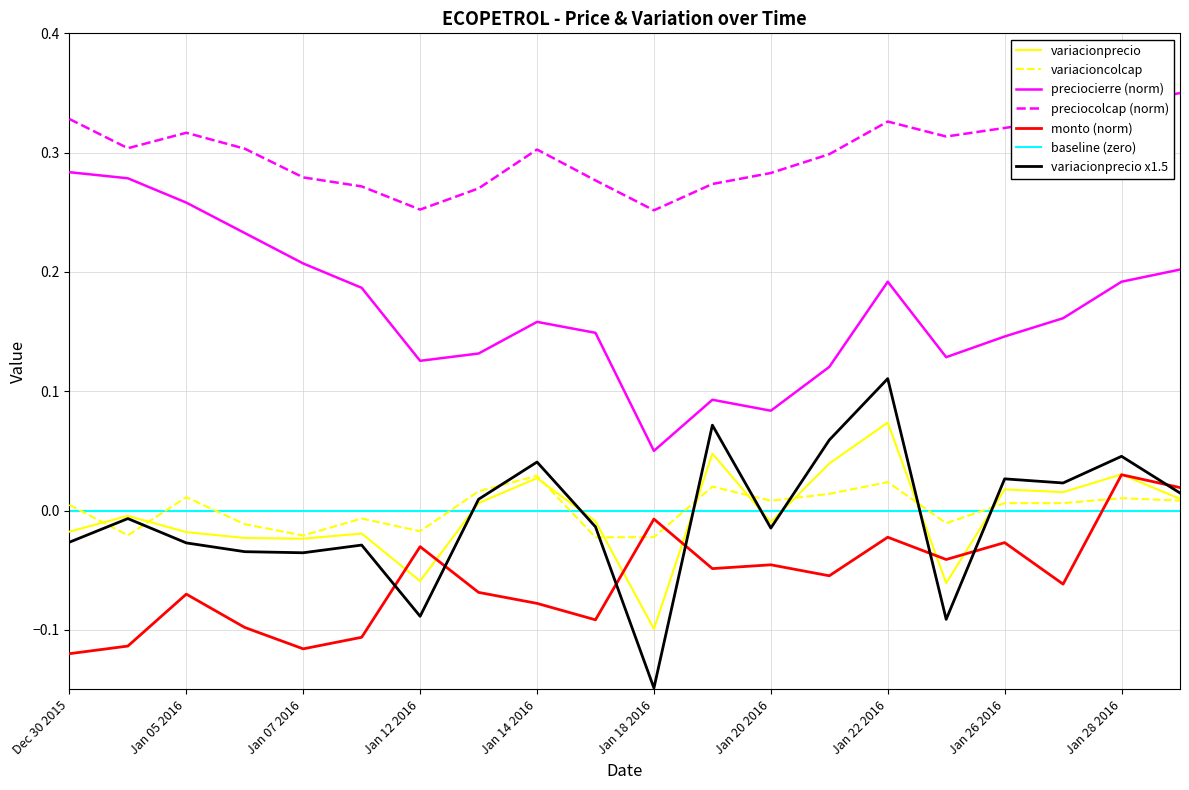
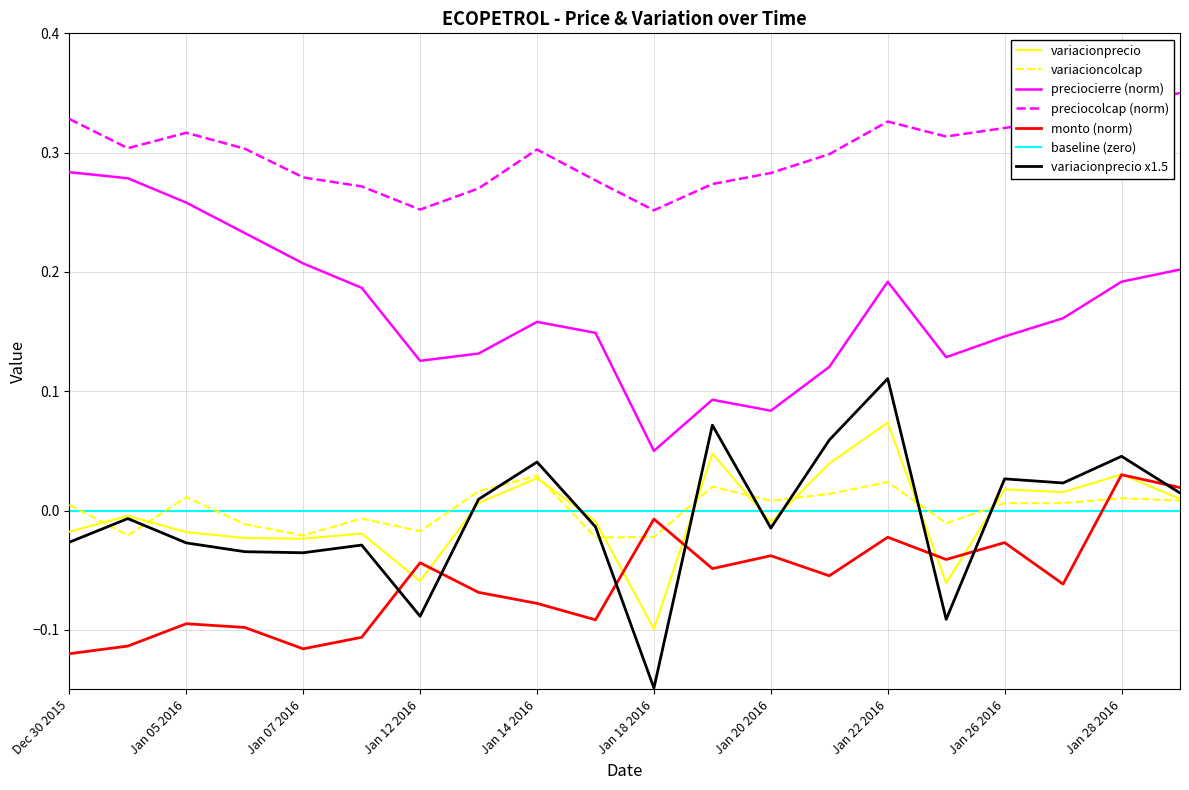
  {
    "monto (norm)": {
      "Dec 30 2015": -0.120,
-     "Jan 05 2016": -0.070,
+     "Jan 05 2016": -0.095,
      "Jan 07 2016": -0.116,
-     "Jan 12 2016": -0.030,
+     "Jan 12 2016": -0.044,
      "Jan 14 2016": -0.078,
      "Jan 18 2016": -0.007,
-     "Jan 20 2016": -0.045,
+     "Jan 20 2016": -0.038,
      "Jan 22 2016": -0.022,
      "Jan 26 2016": -0.027
    },
    "baseline (zero)": {
      "Dec 30 2015": 0.000,
      "Jan 05 2016": 0.000,
      "Jan 07 2016": 0.000,
      "Jan 12 2016": 0.000,
      "Jan 14 2016": 0.000,
      "Jan 18 2016": 0.000,
      "Jan 20 2016": 0.000,
      "Jan 22 2016": 0.000,
      "Jan 26 2016": 0.000,
      "Jan 28 2016": 0.000
    },
    "variacionprecio x1.5": {
      "Dec 30 2015": -0.027,
      "Jan 05 2016": -0.027,
      "Jan 07 2016": -0.035,
      "Jan 12 2016": -0.089,
      "Jan 14 2016": 0.041,
      "Jan 18 2016": -0.149,
      "Jan 20 2016": -0.015,
      "Jan 22 2016": 0.111,
      "Jan 26 2016": 0.027,
      "Jan 28 2016": 0.045
    }
  }
